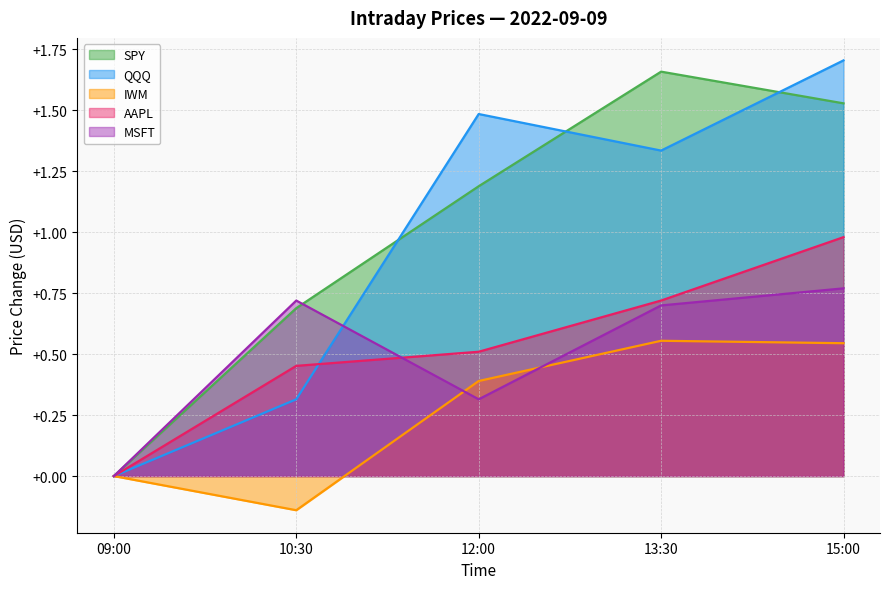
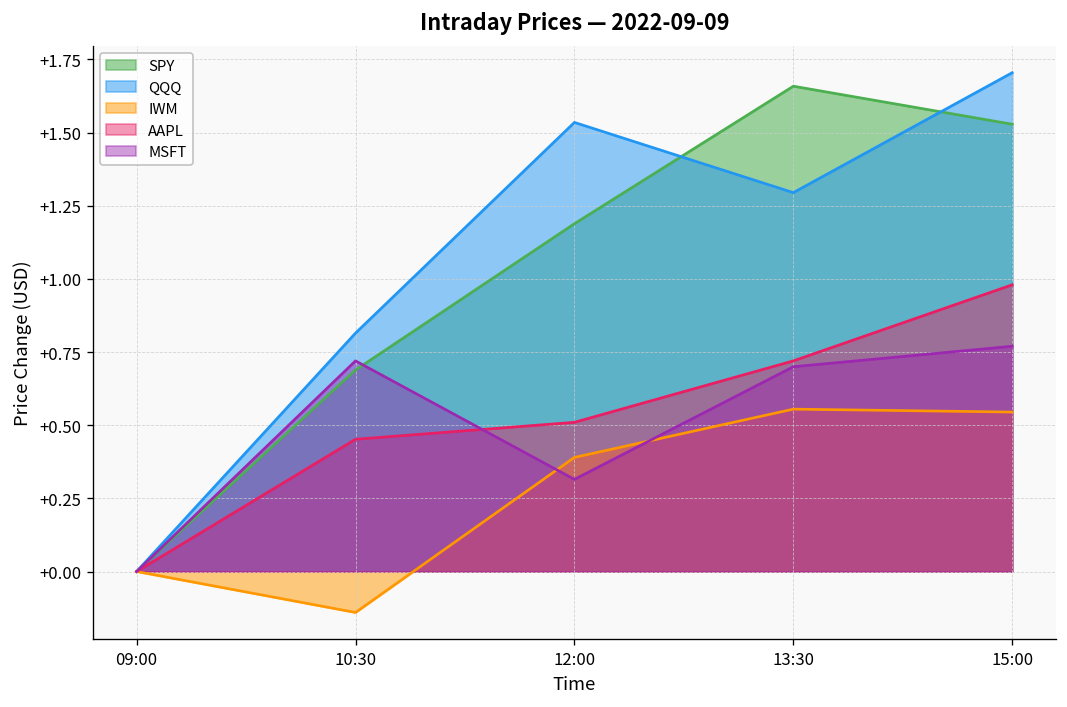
  {
    "SPY": {
      "10:30": "+0.69",
      "12:00": "+1.19",
      "13:30": "+1.66",
      "15:00": "+1.53"
    },
    "QQQ": {
-     "10:30": "+0.31",
-     "12:00": "+1.49",
-     "13:30": "+1.34",
+     "10:30": "+0.81",
+     "12:00": "+1.54",
+     "13:30": "+1.30",
      "15:00": "+1.70"
    },
    "AAPL": {
      "10:30": "+0.45",
      "12:00": "+0.51",
      "13:30": "+0.72",
      "15:00": "+0.98"
    },
    "MSFT": {
      "10:30": "+0.72",
      "12:00": "+0.31",
      "13:30": "+0.70",
      "15:00": "+0.77"
    }
  }
